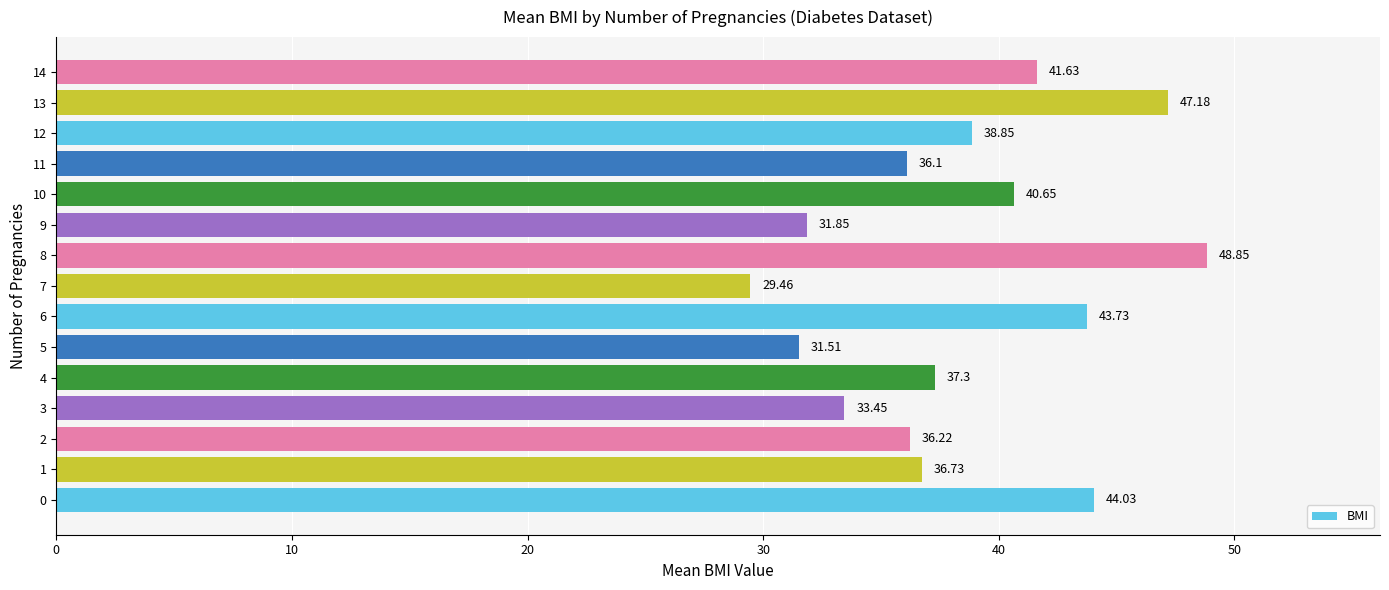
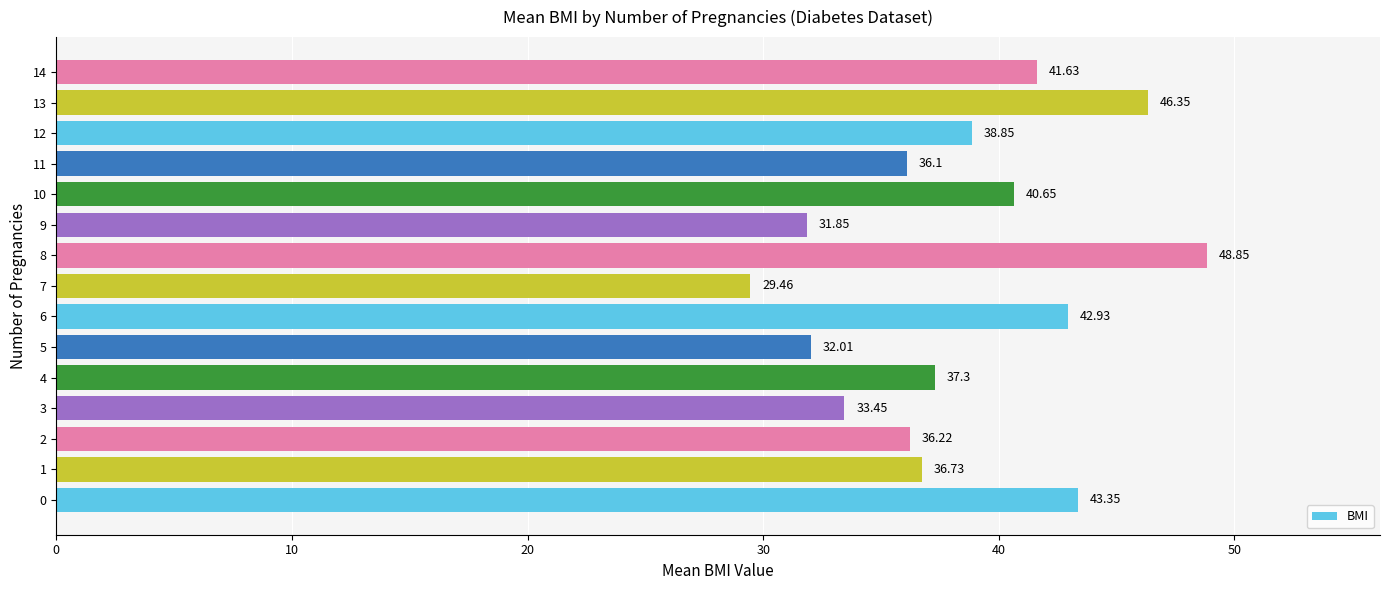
  {
    "14": 41.63,
-   "13": 47.18,
+   "13": 46.35,
    "12": 38.85,
    "11": 36.1,
    "10": 40.65,
    "9": 31.85,
    "8": 48.85,
    "7": 29.46,
-   "6": 43.73,
-   "5": 31.51,
+   "6": 42.93,
+   "5": 32.01,
    "4": 37.3,
    "3": 33.45,
    "2": 36.22,
    "1": 36.73,
-   "0": 44.03
+   "0": 43.35
  }
